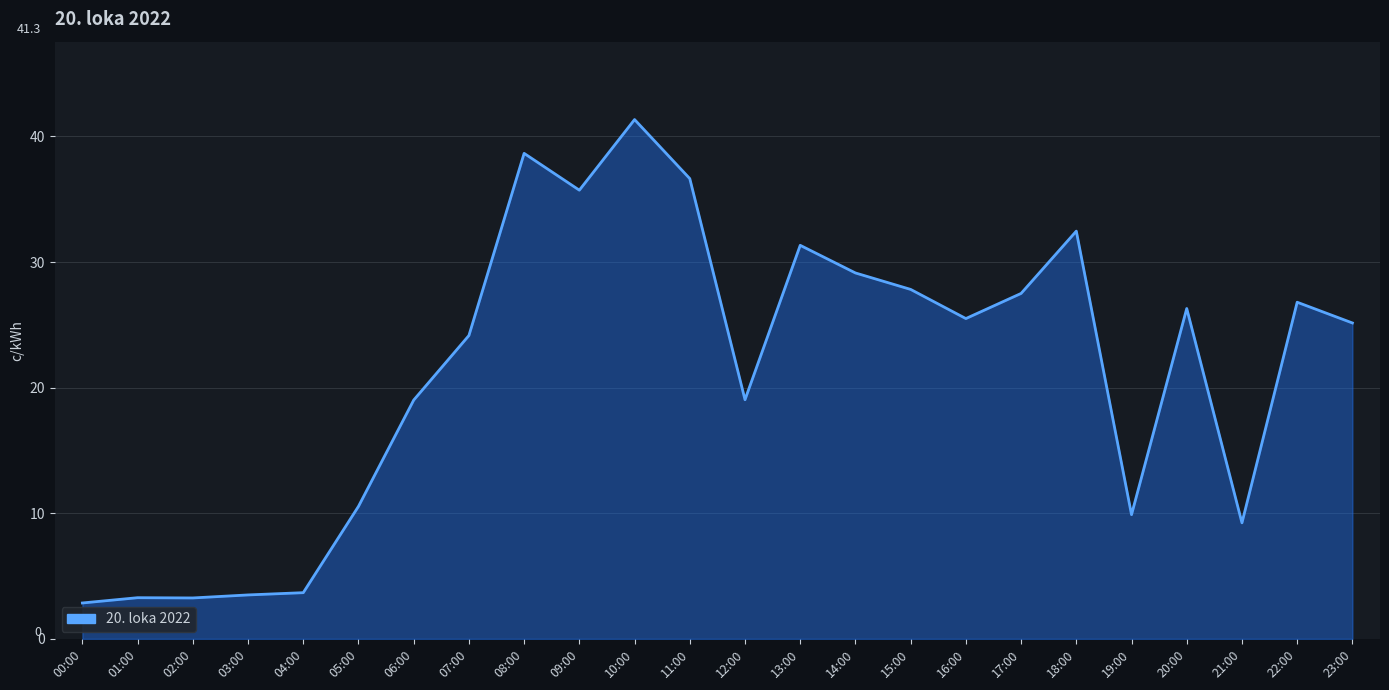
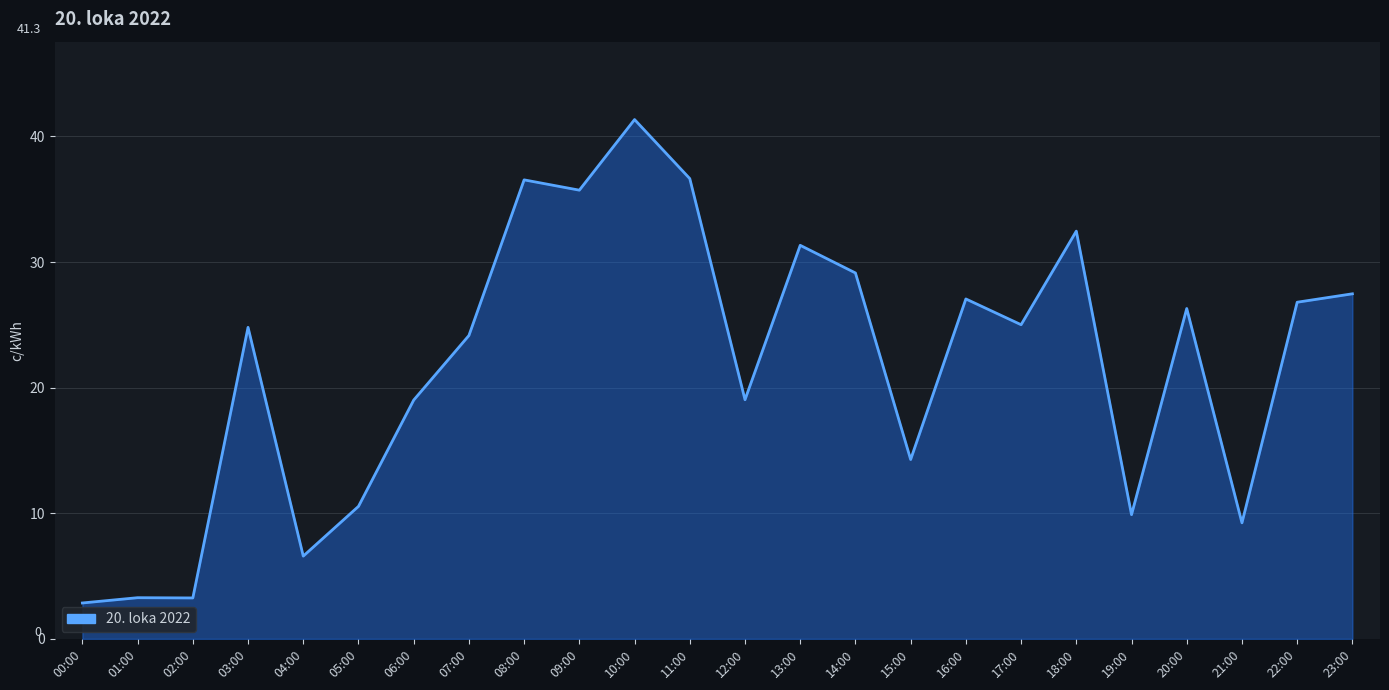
  {
    "00:00": 2.9,
    "01:00": 3.3,
    "02:00": 3.3,
-   "03:00": 3.5,
-   "04:00": 3.7,
+   "03:00": 24.8,
+   "04:00": 6.6,
    "05:00": 10.6,
    "06:00": 19.0,
    "07:00": 24.2,
-   "08:00": 38.7,
+   "08:00": 36.5,
    "09:00": 35.7,
    "10:00": 41.3,
    "11:00": 36.6,
    "12:00": 19.0,
    "13:00": 31.3,
    "14:00": 29.1,
-   "15:00": 27.8,
-   "16:00": 25.5,
-   "17:00": 27.5,
+   "15:00": 14.3,
+   "16:00": 27.1,
+   "17:00": 25.0,
    "18:00": 32.5,
    "19:00": 9.9,
    "20:00": 26.3,
    "21:00": 9.2,
    "22:00": 26.8,
-   "23:00": 25.2
+   "23:00": 27.5
  }
